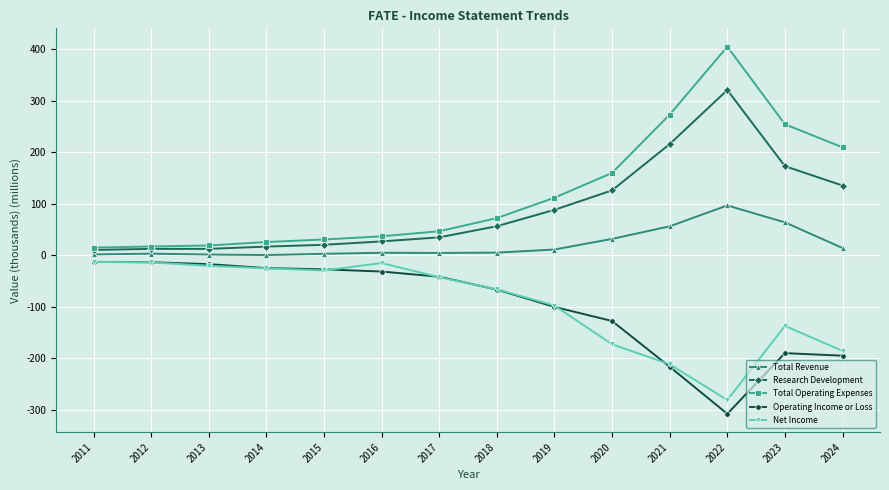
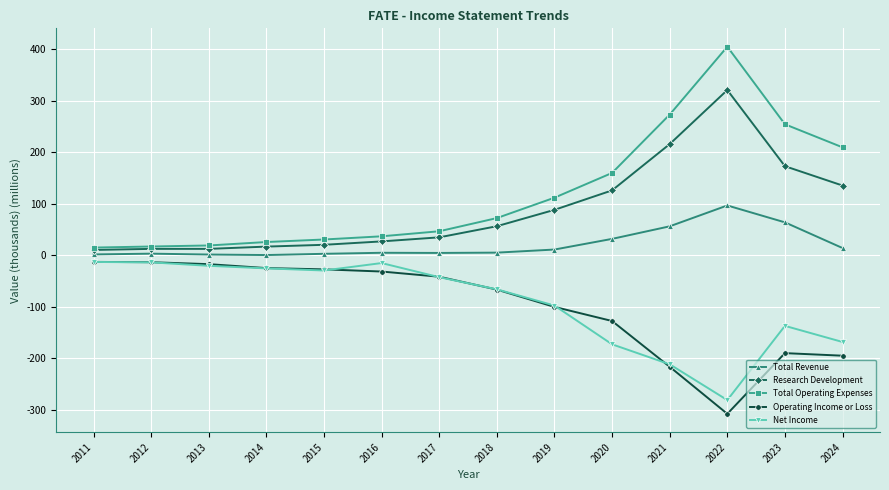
  {
    "Net Income": {
      "2016": -20,
      "2020": -170,
      "2022": -280,
      "2023": -140,
-     "2024": -190
+     "2024": -170
    }
  }
